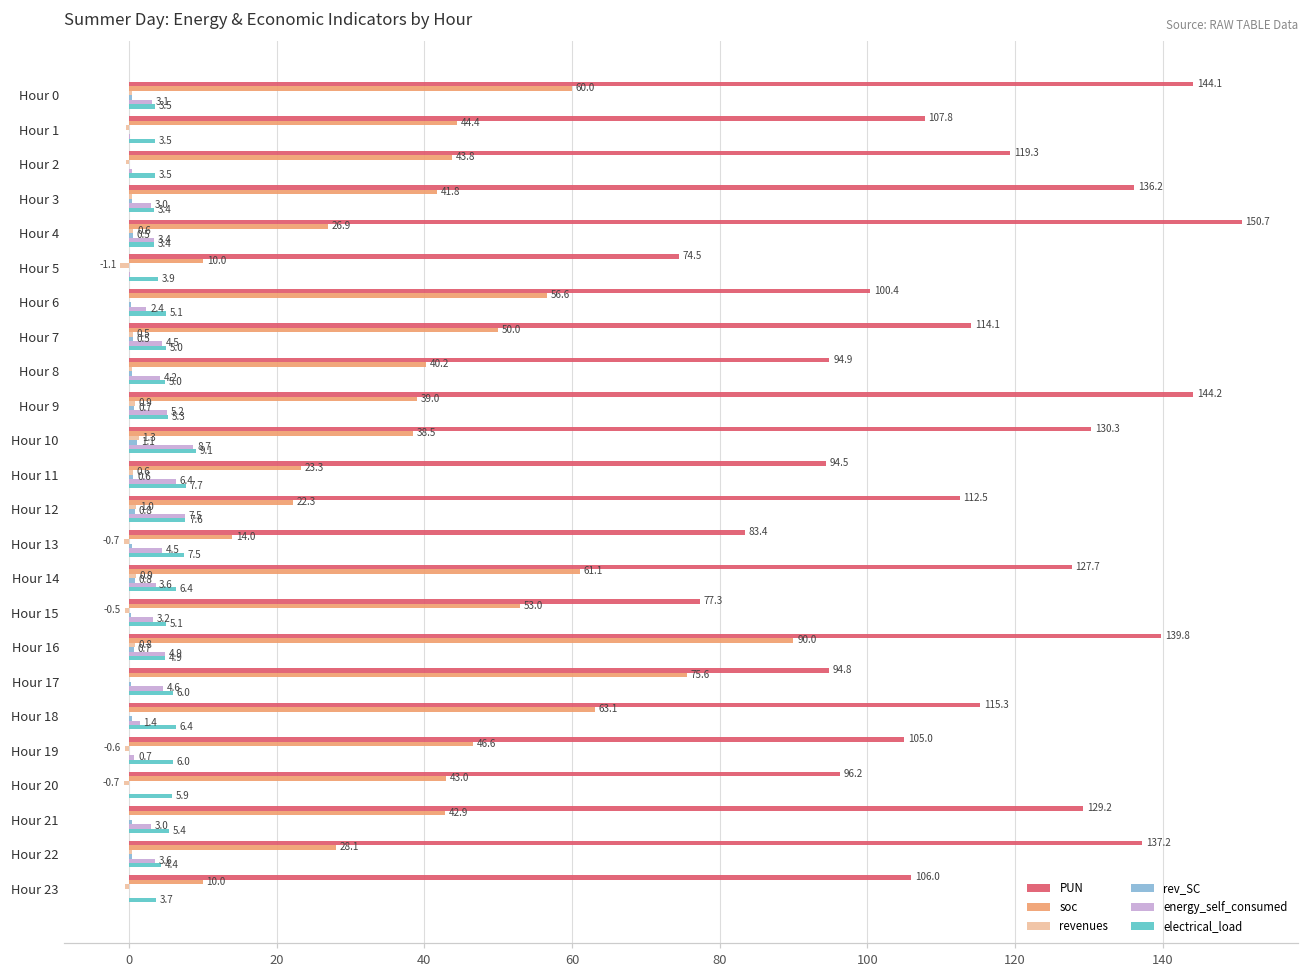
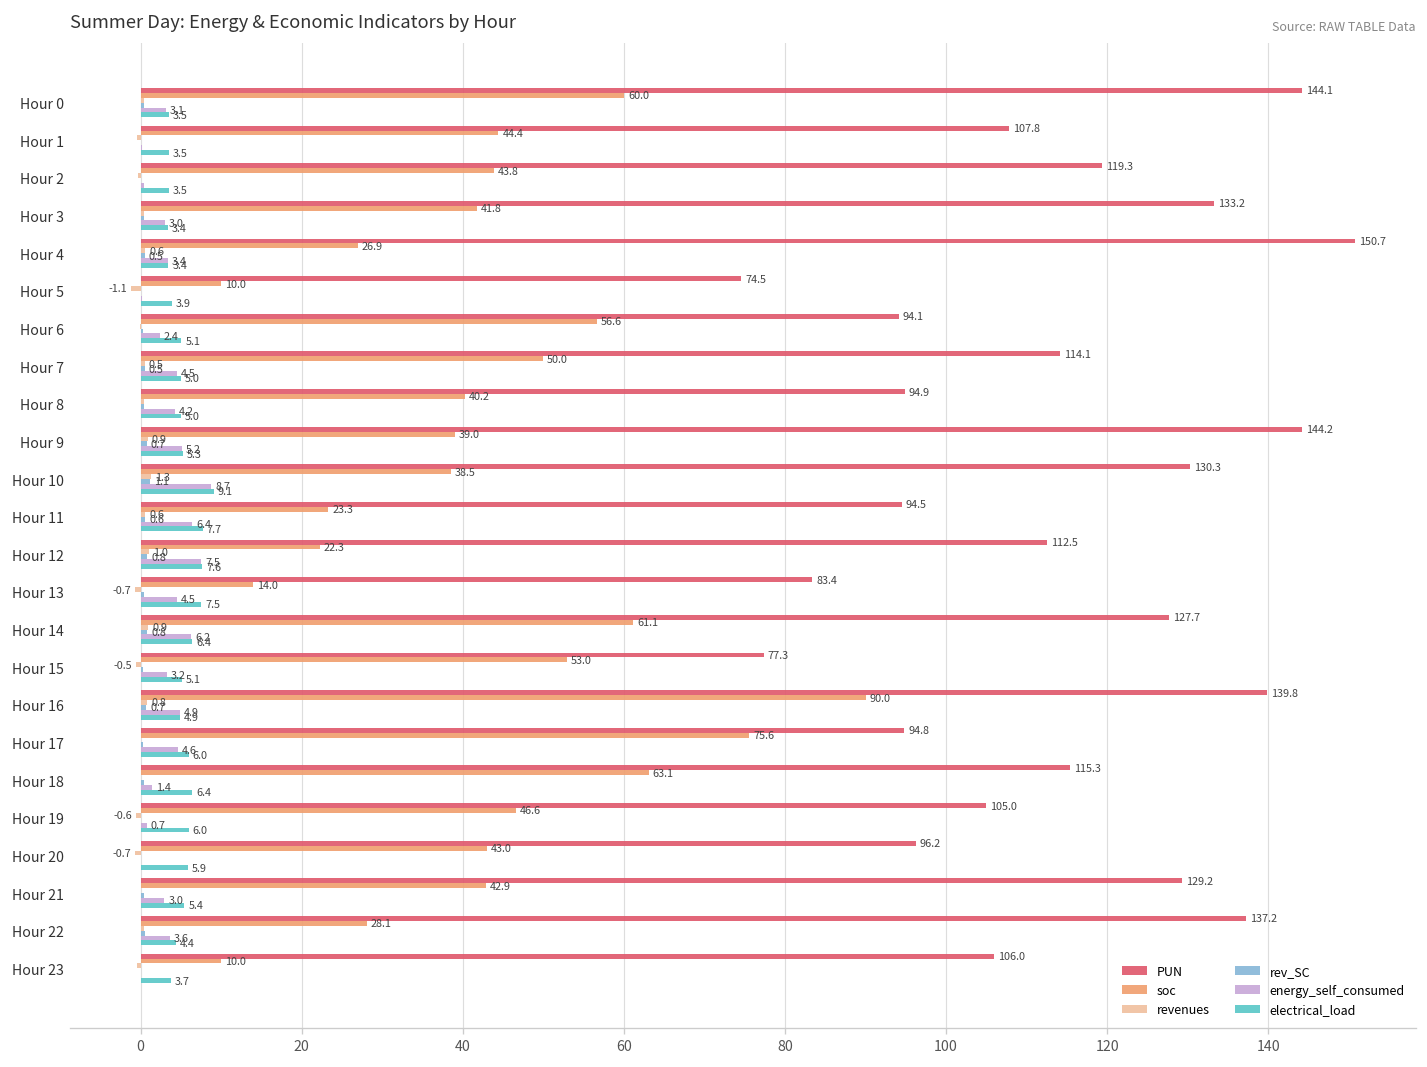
  {
    "PUN": {
      "Hour 0": 144.1,
      "Hour 1": 107.8,
      "Hour 2": 119.3,
-     "Hour 3": 136.2,
+     "Hour 3": 133.2,
      "Hour 4": 150.7,
      "Hour 5": 74.5,
-     "Hour 6": 100.4,
+     "Hour 6": 94.1,
      "Hour 7": 114.1,
      "Hour 8": 94.9,
      "Hour 9": 144.2,
      "Hour 10": 130.3,
      "Hour 11": 94.5,
      "Hour 12": 112.5,
      "Hour 13": 83.4,
      "Hour 14": 127.7,
      "Hour 15": 77.3,
      "Hour 16": 139.8,
      "Hour 17": 94.8,
      "Hour 18": 115.3,
      "Hour 19": 105.0,
      "Hour 20": 96.2,
      "Hour 21": 129.2,
      "Hour 22": 137.2,
      "Hour 23": 106.0
    },
    "energy_self_consumed": {
      "Hour 6": 2.4,
      "Hour 13": 4.5,
-     "Hour 14": 3.6,
+     "Hour 14": 6.2,
      "Hour 15": 3.2,
      "Hour 17": 4.6,
      "Hour 18": 1.4,
      "Hour 19": 0.7,
      "Hour 21": 3.0
    }
  }
